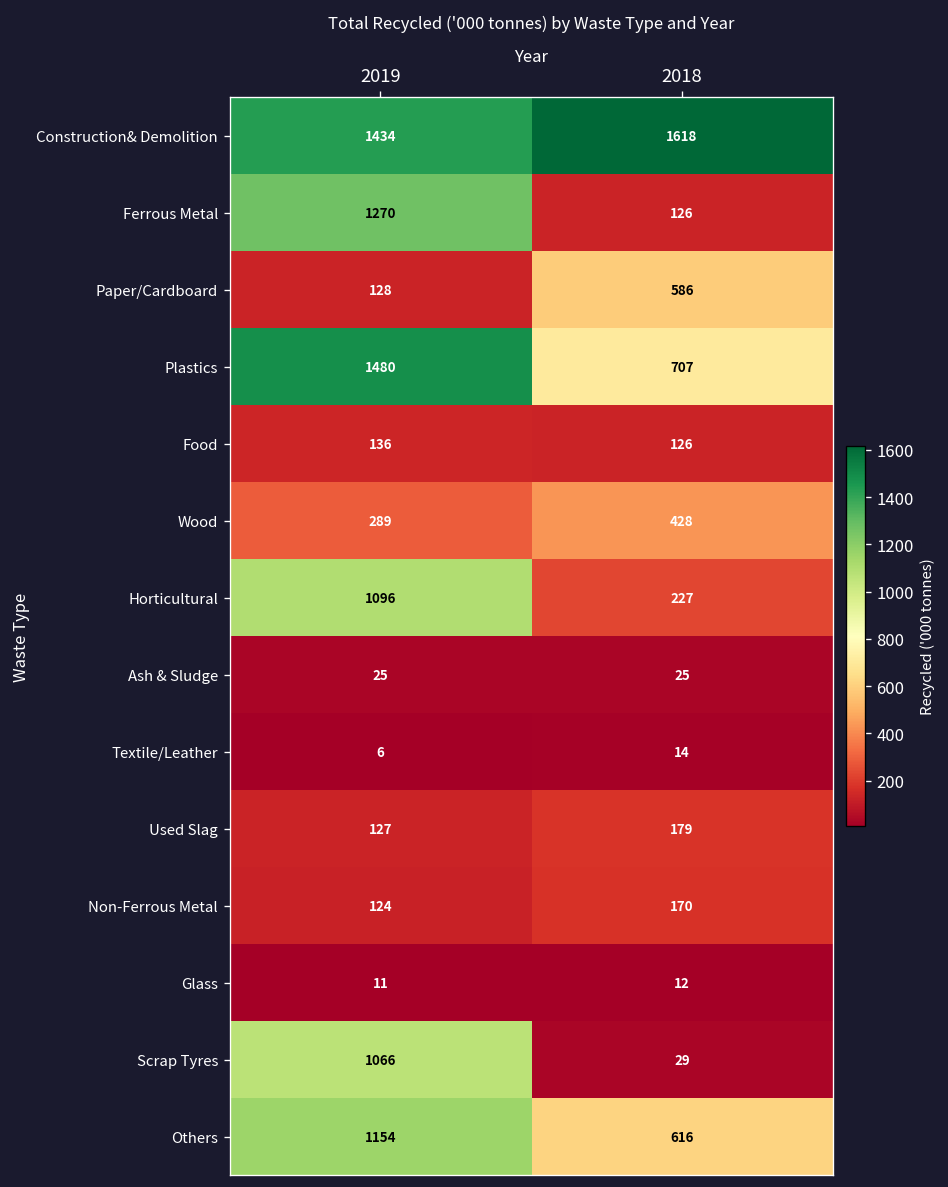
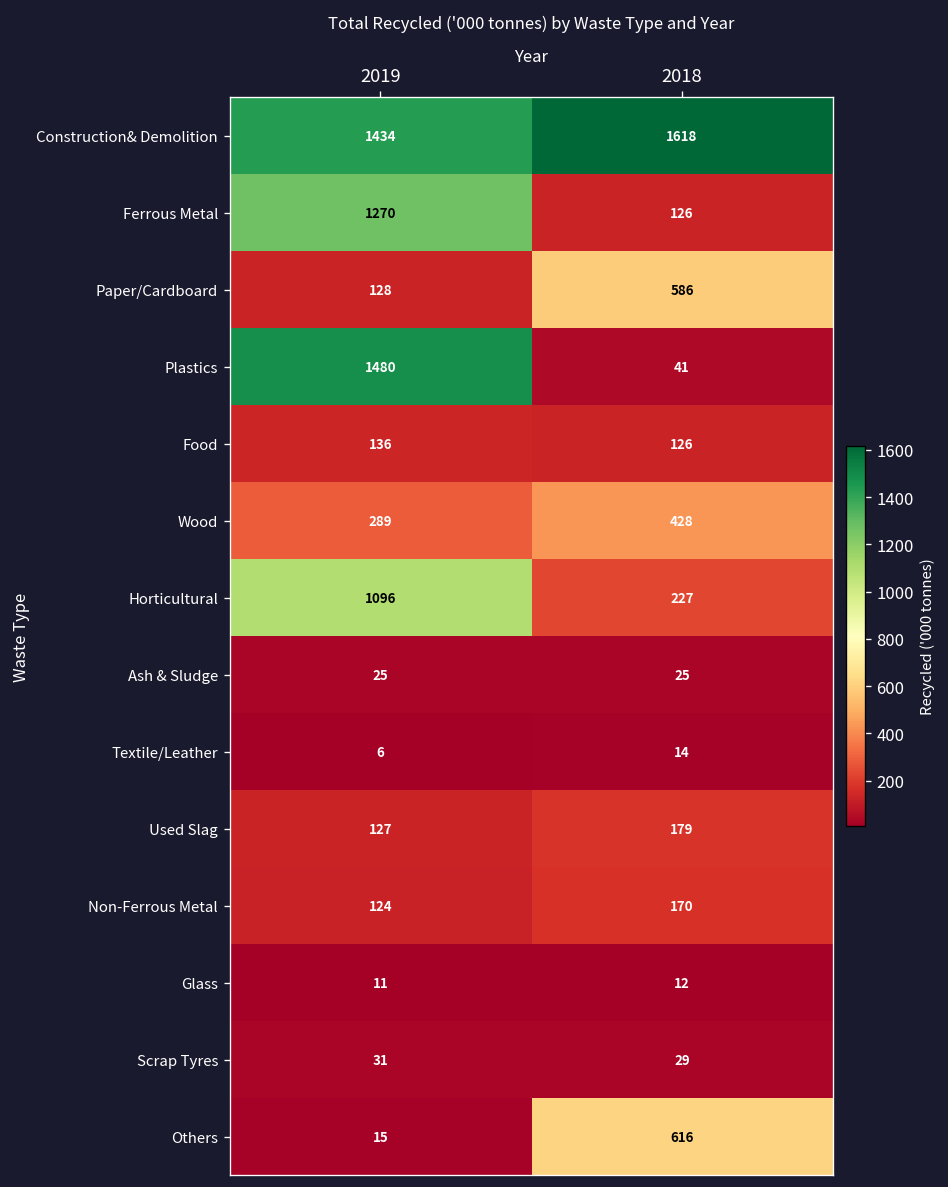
  {
    "Construction& Demolition": {
      "2019": 1434,
      "2018": 1618
    },
    "Ferrous Metal": {
      "2019": 1270,
      "2018": 126
    },
    "Paper/Cardboard": {
      "2019": 128,
      "2018": 586
    },
    "Plastics": {
      "2019": 1480,
-     "2018": 707
+     "2018": 41
    },
    "Food": {
      "2019": 136,
      "2018": 126
    },
    "Wood": {
      "2019": 289,
      "2018": 428
    },
    "Horticultural": {
      "2019": 1096,
      "2018": 227
    },
    "Ash & Sludge": {
      "2019": 25,
      "2018": 25
    },
    "Textile/Leather": {
      "2019": 6,
      "2018": 14
    },
    "Used Slag": {
      "2019": 127,
      "2018": 179
    },
    "Non-Ferrous Metal": {
      "2019": 124,
      "2018": 170
    },
    "Glass": {
      "2019": 11,
      "2018": 12
    },
    "Scrap Tyres": {
-     "2019": 1066,
+     "2019": 31,
      "2018": 29
    },
    "Others": {
-     "2019": 1154,
+     "2019": 15,
      "2018": 616
    }
  }
